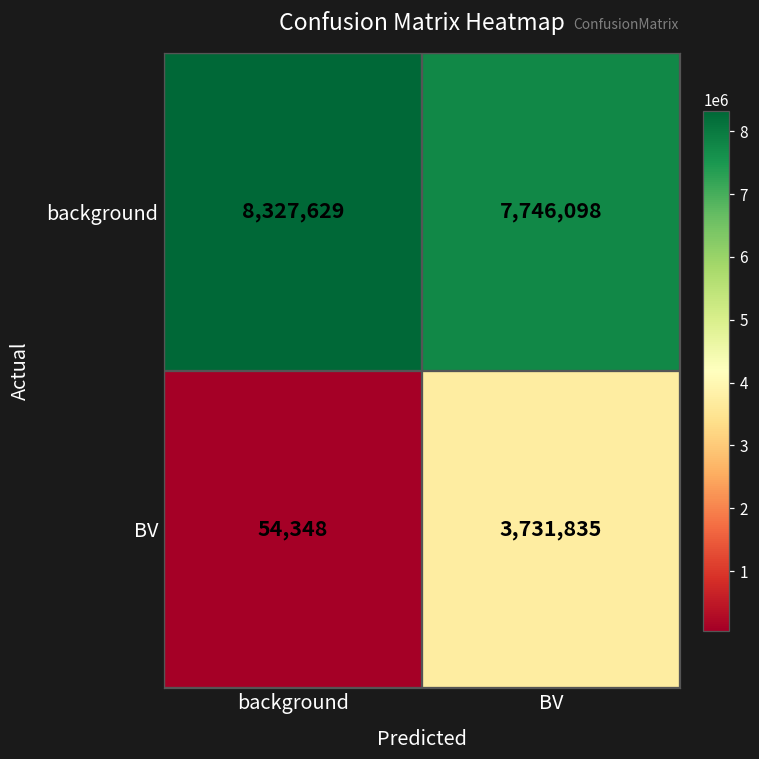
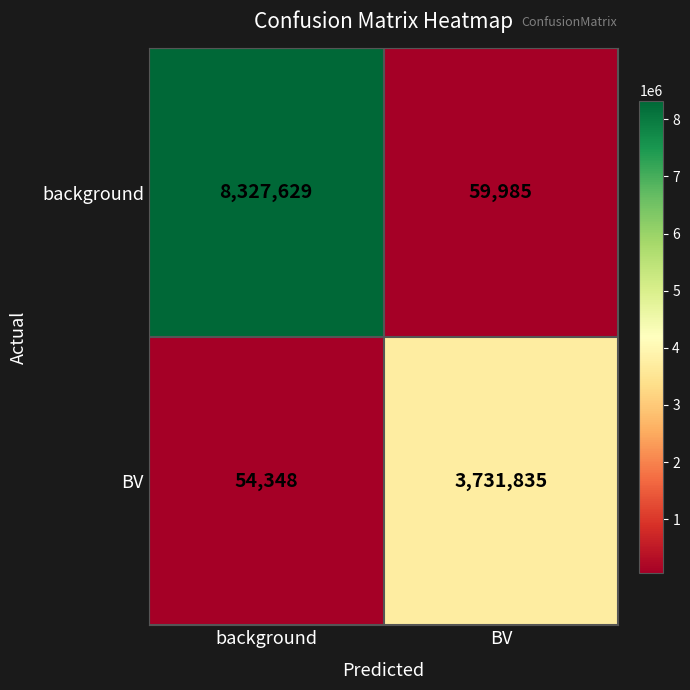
  {
    "background": {
      "background": "8,327,629",
-     "BV": "7,746,098"
+     "BV": "59,985"
    },
    "BV": {
      "background": "54,348",
      "BV": "3,731,835"
    }
  }
